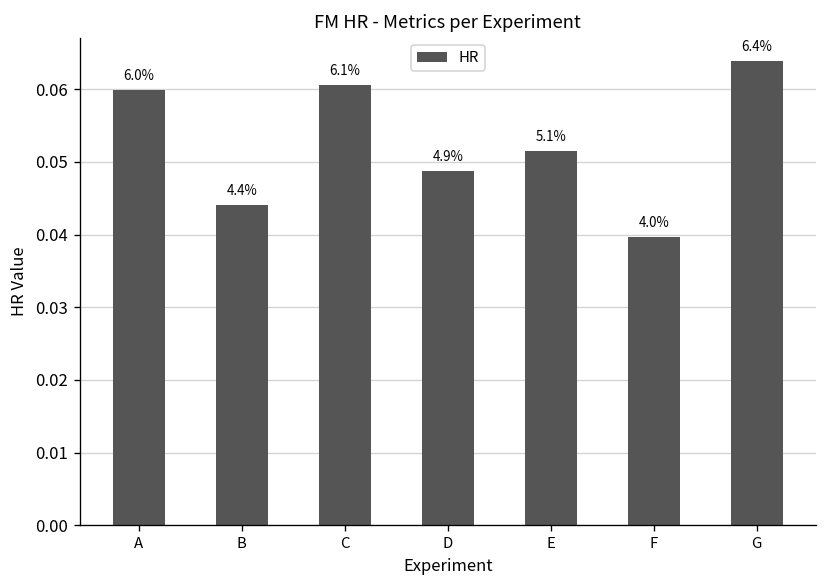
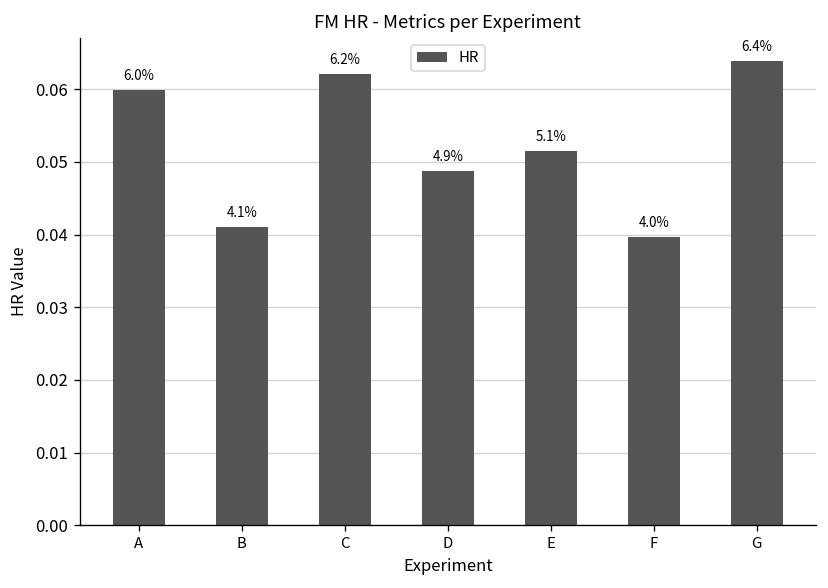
  {
    "A": "6.0%",
-   "B": "4.4%",
-   "C": "6.1%",
+   "B": "4.1%",
+   "C": "6.2%",
    "D": "4.9%",
    "E": "5.1%",
    "F": "4.0%",
    "G": "6.4%"
  }
